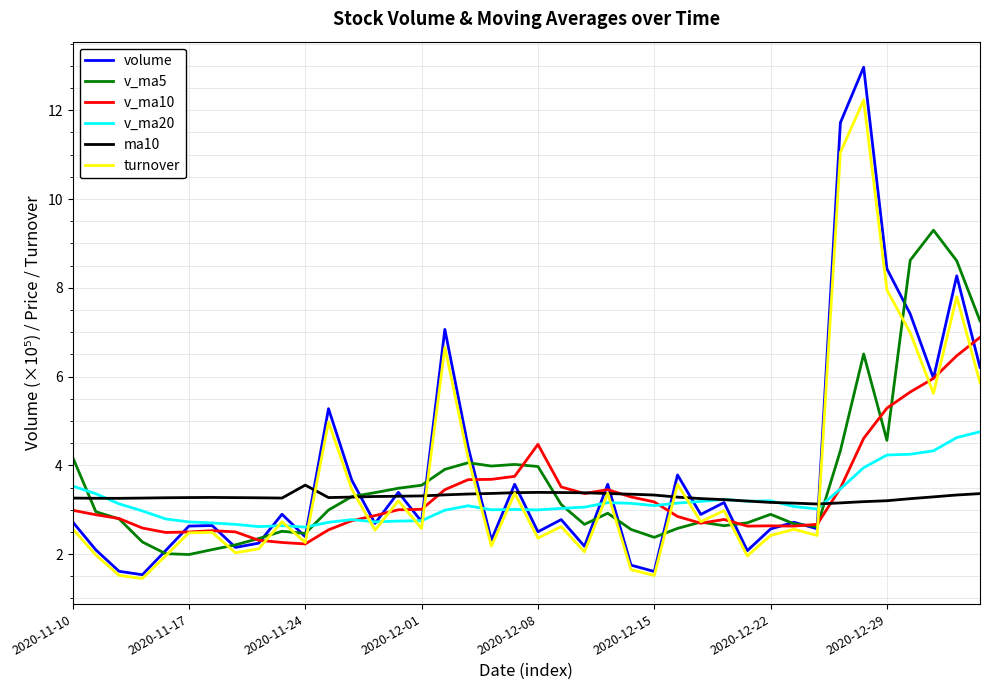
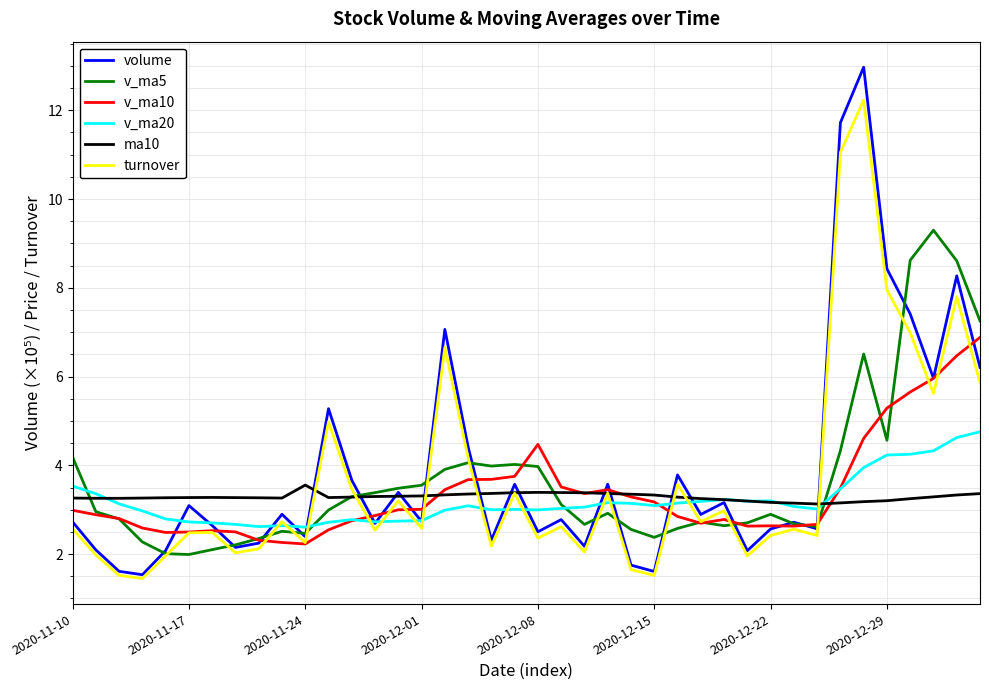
  {
    "volume": {
      "2020-11-10": 2.7,
-     "2020-11-17": 2.6,
+     "2020-11-17": 3.1,
      "2020-11-24": 2.4,
      "2020-12-08": 2.5,
      "2020-12-15": 1.6,
      "2020-12-22": 2.6,
      "2020-12-29": 8.4
    },
    "v_ma5": {
      "2020-11-10": 4.2,
      "2020-11-17": 2.0,
      "2020-11-24": 2.5,
      "2020-12-01": 3.6,
      "2020-12-08": 4.0,
      "2020-12-15": 2.4,
      "2020-12-22": 2.9,
      "2020-12-29": 4.6
    },
    "v_ma10": {
      "2020-11-10": 3.0,
      "2020-12-01": 3.0,
      "2020-12-08": 4.5,
      "2020-12-15": 3.2,
      "2020-12-22": 2.6,
      "2020-12-29": 5.3
    },
    "v_ma20": {
      "2020-11-10": 3.5,
      "2020-11-17": 2.7,
      "2020-11-24": 2.6,
      "2020-12-08": 3.0,
      "2020-12-15": 3.1,
      "2020-12-29": 4.2
    },
    "ma10": {
      "2020-11-10": 3.3,
      "2020-11-17": 3.3,
      "2020-11-24": 3.6,
      "2020-12-01": 3.3,
      "2020-12-08": 3.4,
      "2020-12-15": 3.3,
      "2020-12-29": 3.2
    },
    "turnover": {
      "2020-11-10": 2.6,
      "2020-12-01": 2.6,
      "2020-12-08": 2.4,
      "2020-12-15": 1.5,
      "2020-12-22": 2.4,
      "2020-12-29": 8.0
    }
  }
